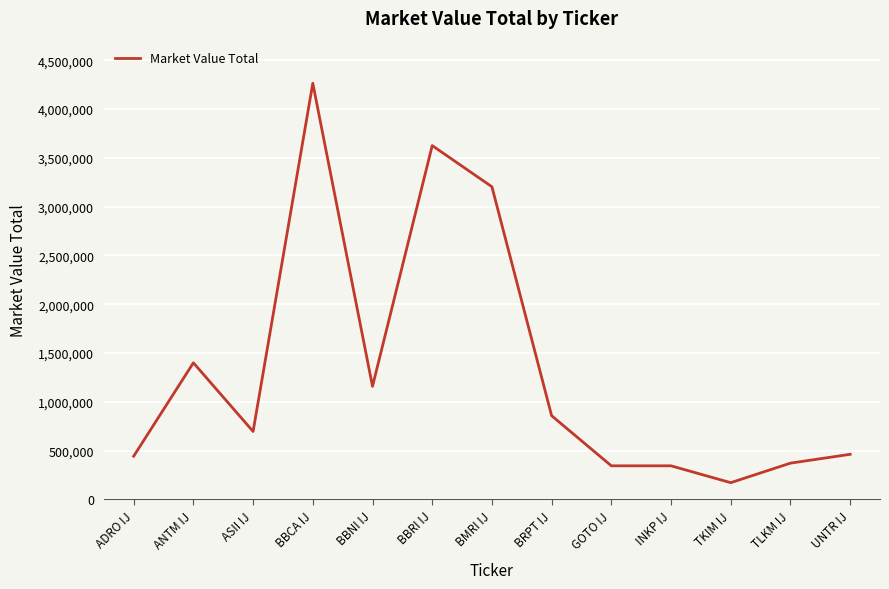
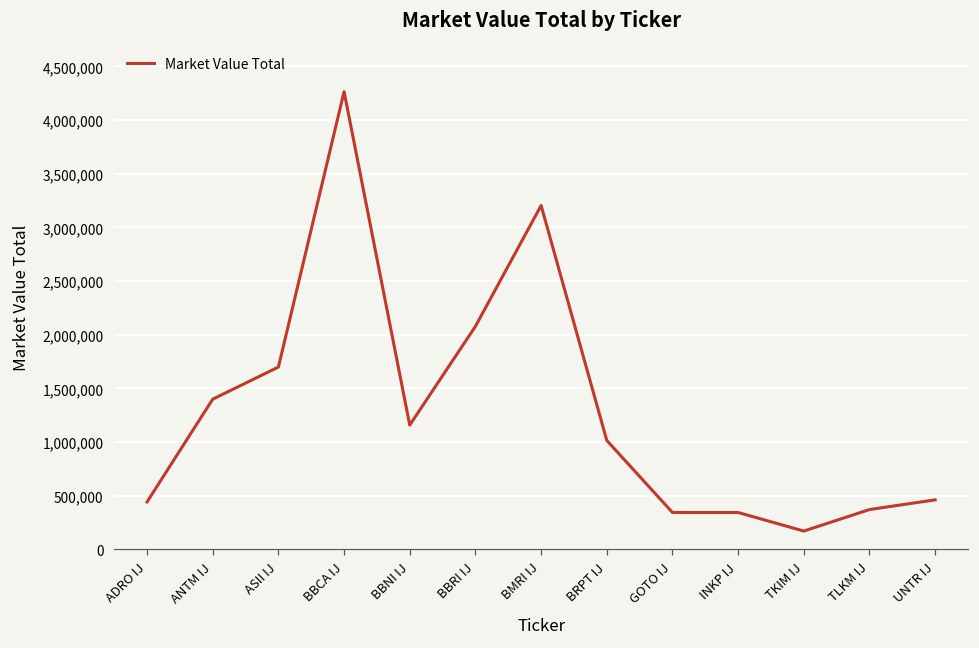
  {
    "ADRO IJ": "400,000",
    "ANTM IJ": "1,400,000",
-   "ASII IJ": "700,000",
+   "ASII IJ": "1,700,000",
    "BBCA IJ": "4,300,000",
    "BBNI IJ": "1,200,000",
-   "BBRI IJ": "3,600,000",
+   "BBRI IJ": "2,100,000",
    "BMRI IJ": "3,200,000",
-   "BRPT IJ": "900,000",
+   "BRPT IJ": "1,000,000",
    "GOTO IJ": "300,000",
    "INKP IJ": "300,000",
    "TKIM IJ": "200,000",
    "TLKM IJ": "400,000",
    "UNTR IJ": "500,000"
  }
